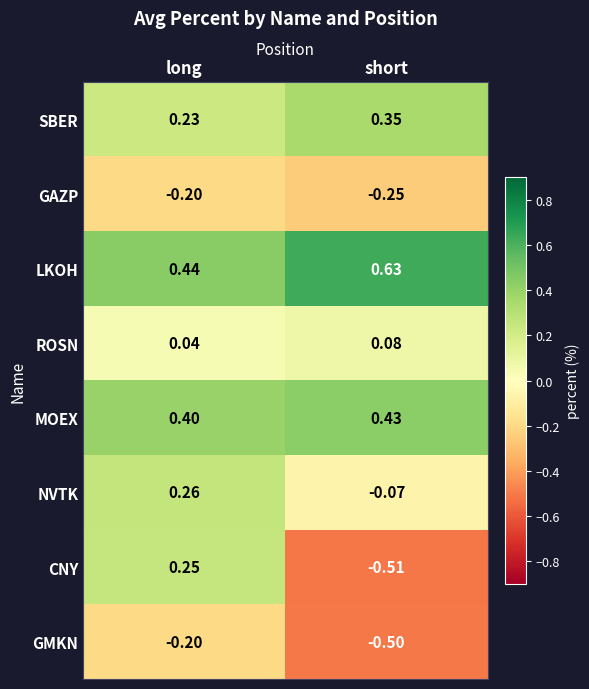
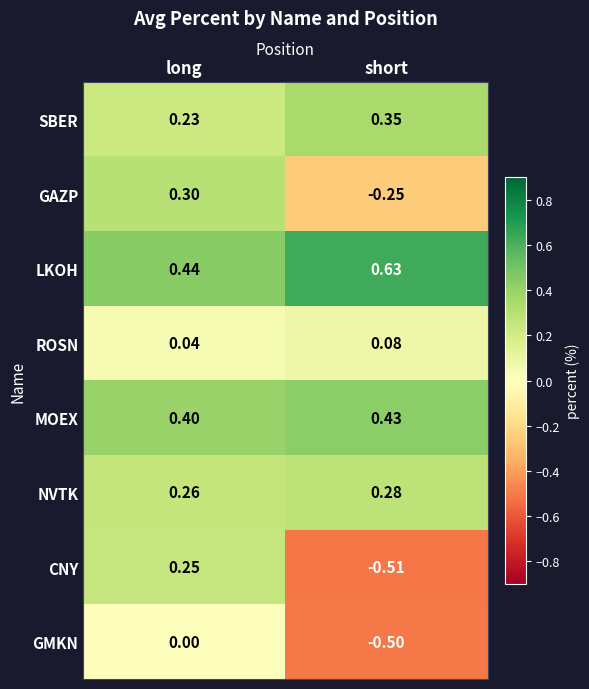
  {
    "SBER": {
      "long": 0.23,
      "short": 0.35
    },
    "GAZP": {
-     "long": -0.20,
+     "long": 0.30,
      "short": -0.25
    },
    "LKOH": {
      "long": 0.44,
      "short": 0.63
    },
    "ROSN": {
      "long": 0.04,
      "short": 0.08
    },
    "MOEX": {
      "long": 0.40,
      "short": 0.43
    },
    "NVTK": {
      "long": 0.26,
-     "short": -0.07
+     "short": 0.28
    },
    "CNY": {
      "long": 0.25,
      "short": -0.51
    },
    "GMKN": {
-     "long": -0.20,
+     "long": 0.00,
      "short": -0.50
    }
  }
